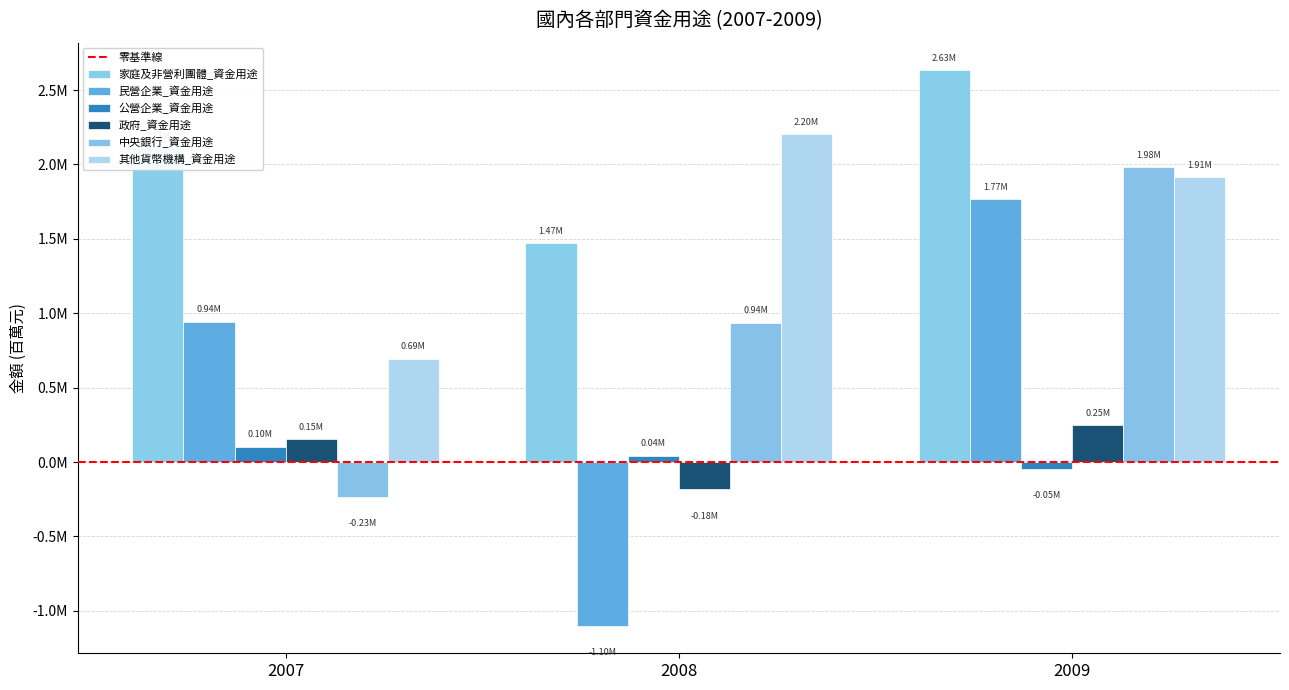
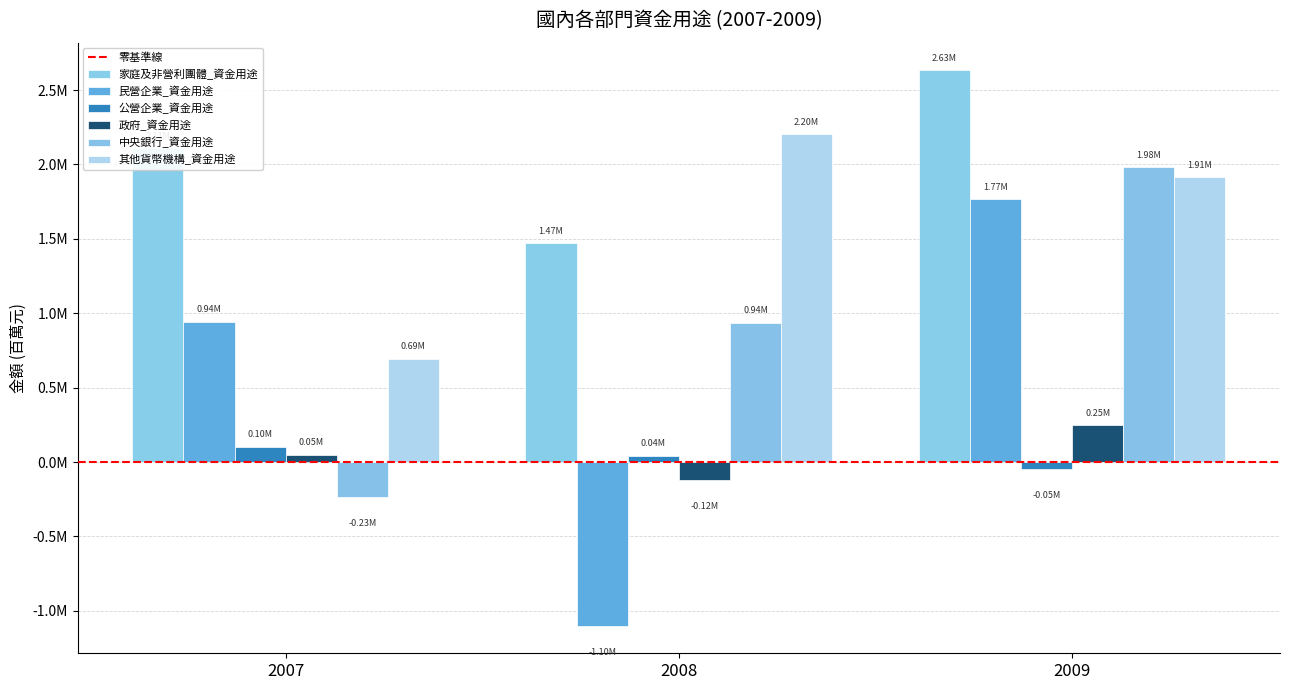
  {
    "公營企業_資金用途": {
      "2007": "0.10M",
      "2008": "0.04M",
      "2009": "-0.05M"
    },
    "政府_資金用途": {
-     "2007": "0.15M",
-     "2008": "-0.18M",
+     "2007": "0.05M",
+     "2008": "-0.12M",
      "2009": "0.25M"
    }
  }
